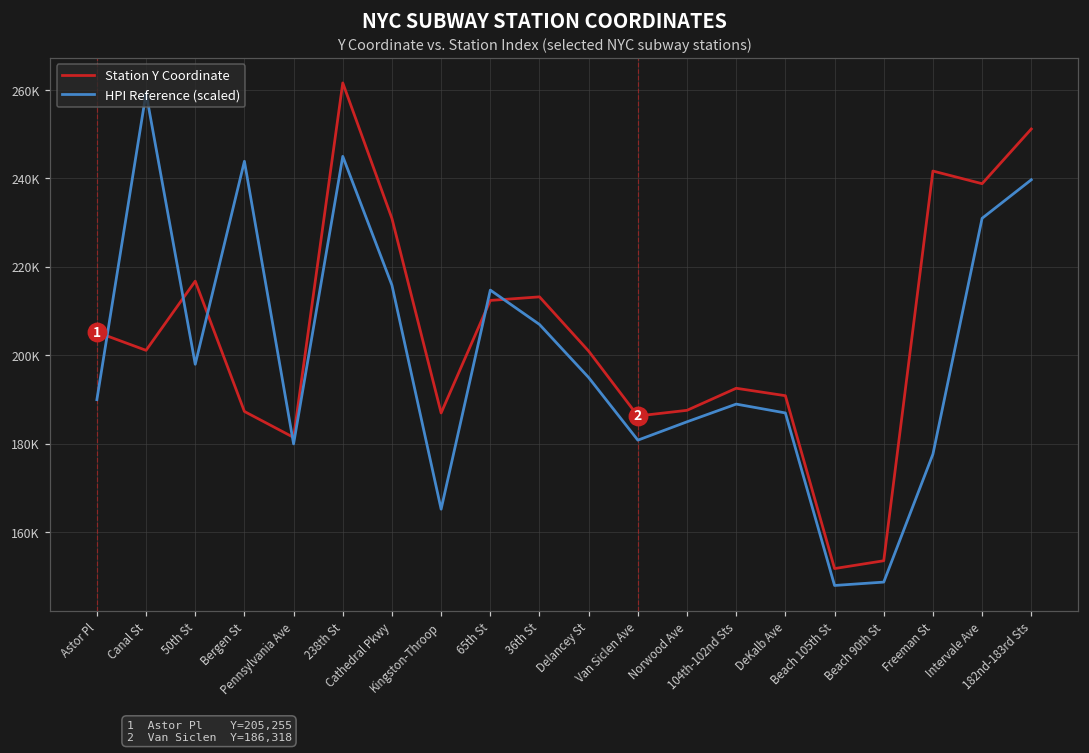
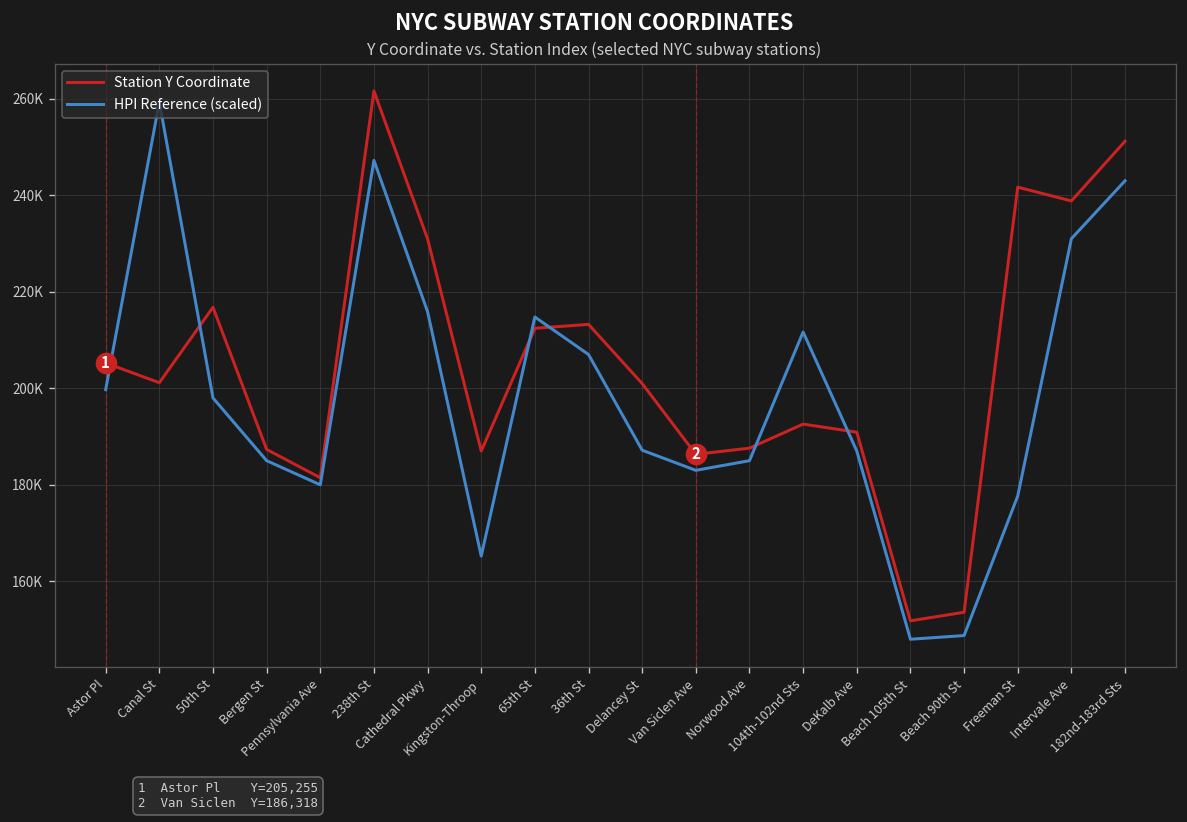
  {
    "HPI Reference (scaled)": {
-     "Astor Pl": 190000,
+     "Astor Pl": 200000,
      "50th St": 198000,
-     "Bergen St": 244000,
+     "Bergen St": 185000,
      "Pennsylvania Ave": 180000,
-     "238th St": 245000,
+     "238th St": 247000,
      "Cathedral Pkwy": 216000,
      "Kingston-Throop": 165000,
      "65th St": 215000,
      "36th St": 207000,
-     "Delancey St": 195000,
-     "Van Siclen Ave": 181000,
+     "Delancey St": 187000,
+     "Van Siclen Ave": 183000,
      "Norwood Ave": 185000,
-     "104th-102nd Sts": 189000,
+     "104th-102nd Sts": 212000,
      "DeKalb Ave": 187000,
      "Beach 105th St": 148000,
      "Beach 90th St": 149000,
      "Freeman St": 178000,
      "Intervale Ave": 231000,
-     "182nd-183rd Sts": 240000
+     "182nd-183rd Sts": 243000
    }
  }
